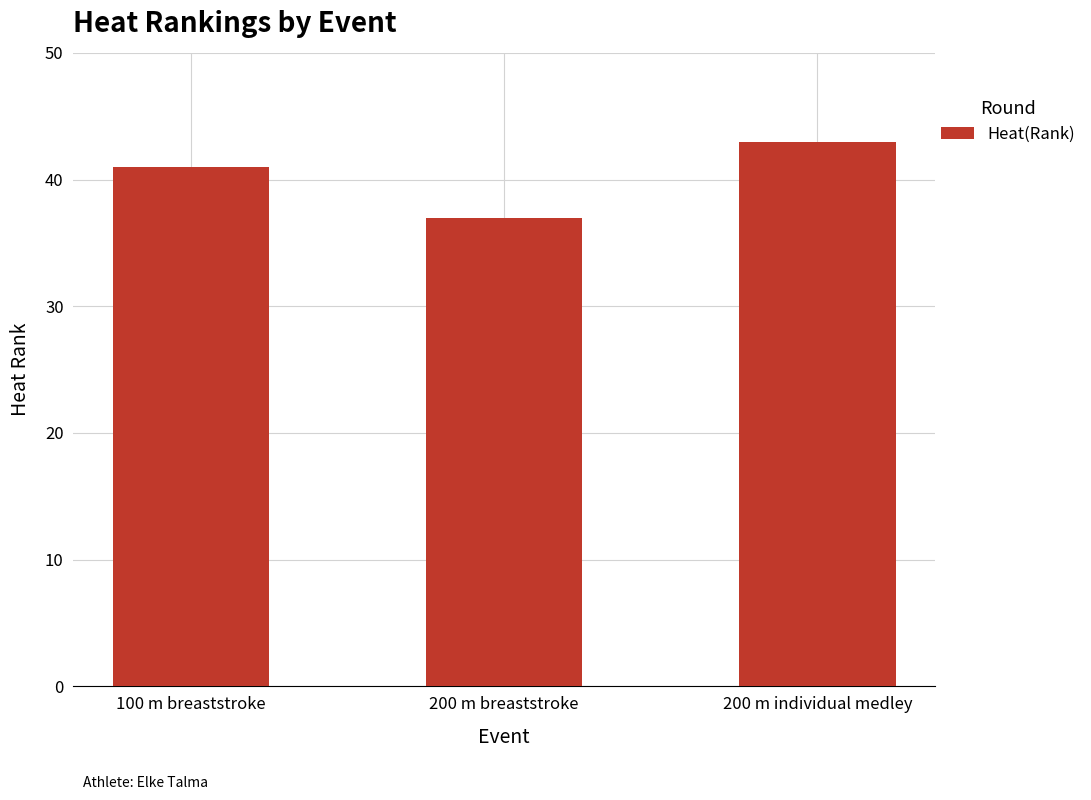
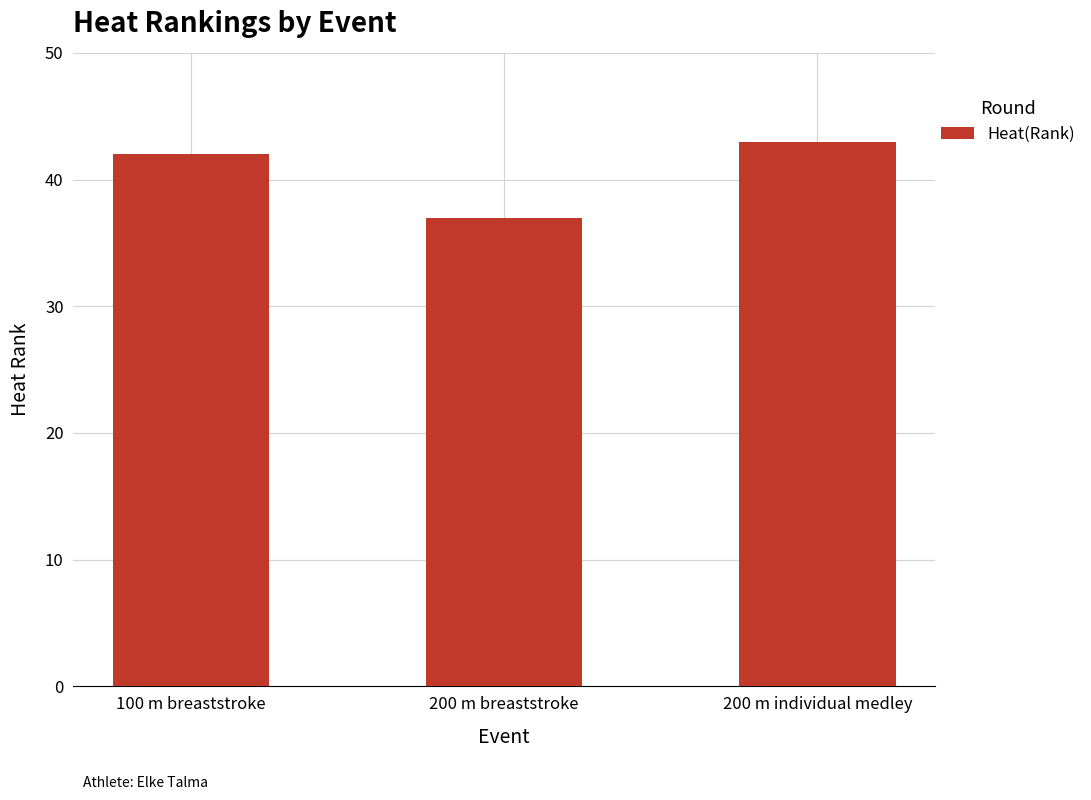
  {
-   "100 m breaststroke": 41,
+   "100 m breaststroke": 42,
    "200 m breaststroke": 37,
    "200 m individual medley": 43
  }
